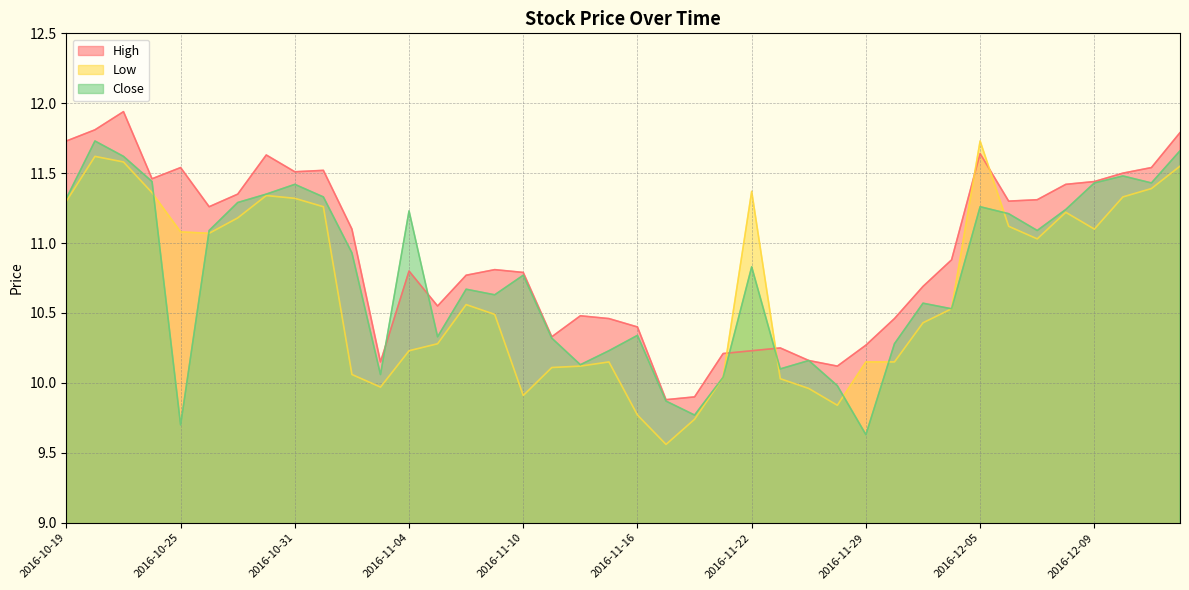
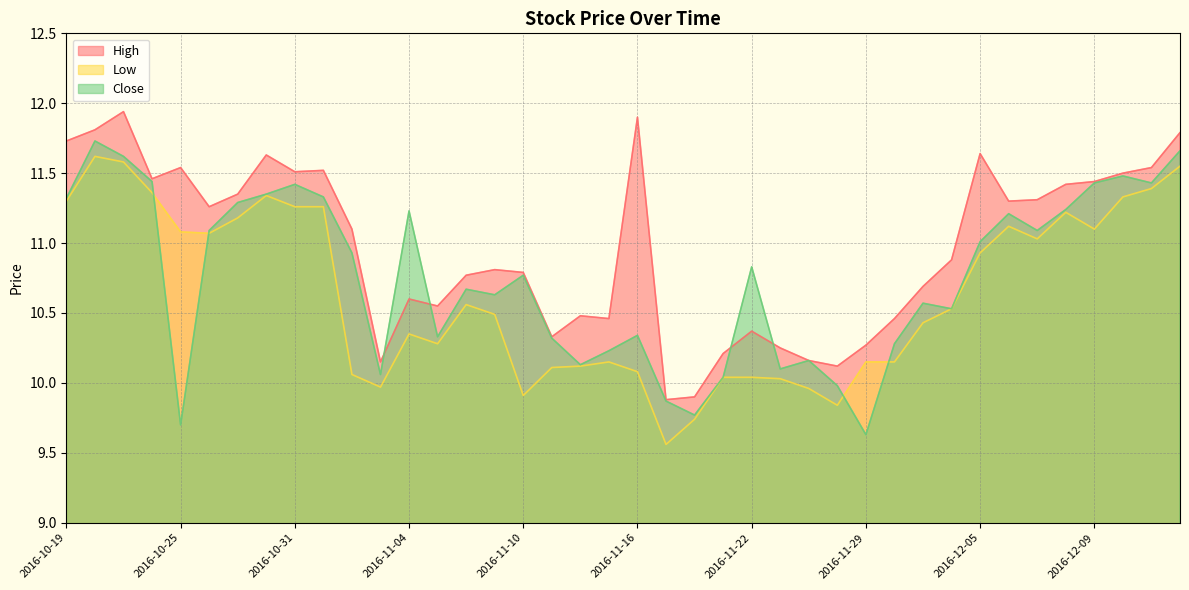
  {
    "High": {
      "2016-10-19": 11.73,
      "2016-10-25": 11.54,
      "2016-10-31": 11.51,
-     "2016-11-04": 10.8,
+     "2016-11-04": 10.6,
      "2016-11-10": 10.79,
-     "2016-11-16": 10.4,
-     "2016-11-22": 10.23,
+     "2016-11-16": 11.9,
+     "2016-11-22": 10.37,
      "2016-11-29": 10.27,
      "2016-12-05": 11.64
    },
    "Low": {
      "2016-10-19": 11.30,
      "2016-10-25": 11.08,
-     "2016-10-31": 11.32,
-     "2016-11-04": 10.23,
+     "2016-10-31": 11.26,
+     "2016-11-04": 10.35,
      "2016-11-10": 9.91,
-     "2016-11-16": 9.77,
-     "2016-11-22": 11.37,
+     "2016-11-16": 10.08,
+     "2016-11-22": 10.04,
      "2016-11-29": 10.15,
-     "2016-12-05": 11.73,
+     "2016-12-05": 10.93,
      "2016-12-09": 11.10
    },
    "Close": {
      "2016-10-19": 11.32,
      "2016-10-25": 9.70,
      "2016-10-31": 11.42,
      "2016-11-04": 11.23,
      "2016-11-10": 10.77,
      "2016-11-16": 10.34,
      "2016-11-22": 10.83,
      "2016-11-29": 9.63,
-     "2016-12-05": 11.26
+     "2016-12-05": 11.01
    }
  }
